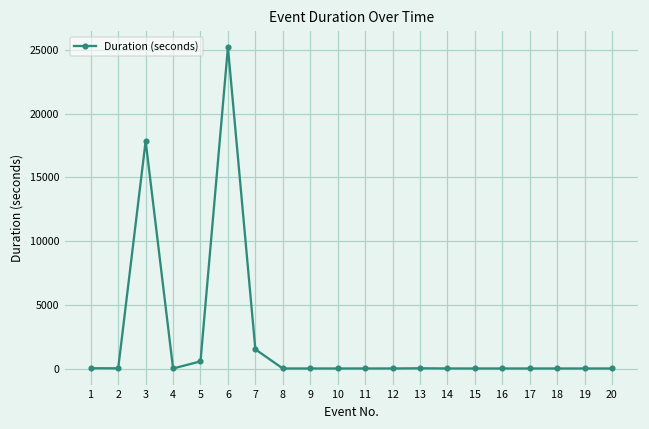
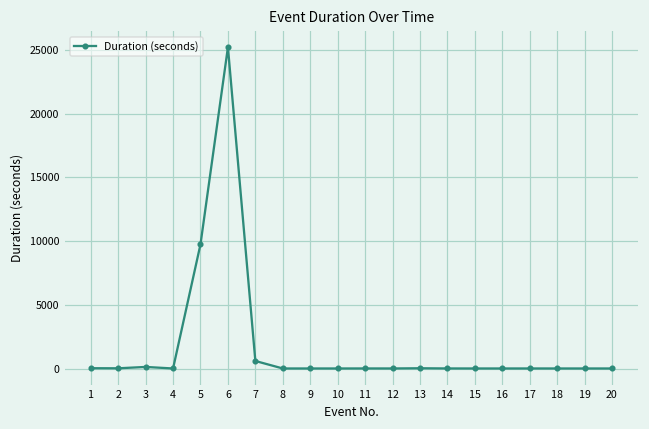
  {
    "1": 0,
    "2": 0,
-   "3": 17800,
+   "3": 100,
    "4": 0,
-   "5": 600,
+   "5": 9800,
    "6": 25200,
-   "7": 1500,
+   "7": 600,
    "8": 0,
    "9": 0,
    "10": 0,
    "11": 0,
    "12": 0,
    "13": 0,
    "14": 0,
    "15": 0,
    "16": 0,
    "17": 0,
    "18": 0,
    "19": 0,
    "20": 0
  }
